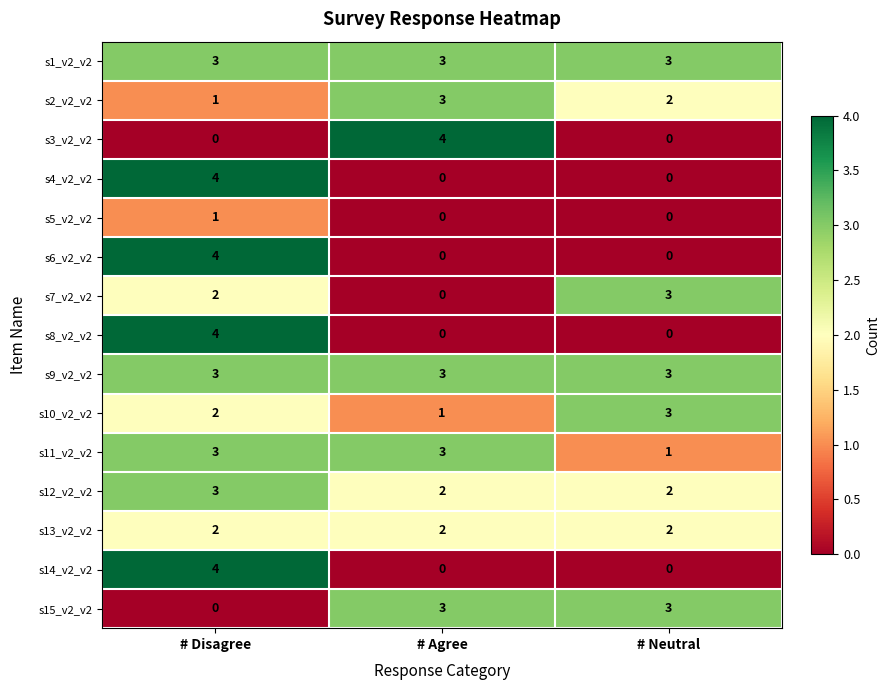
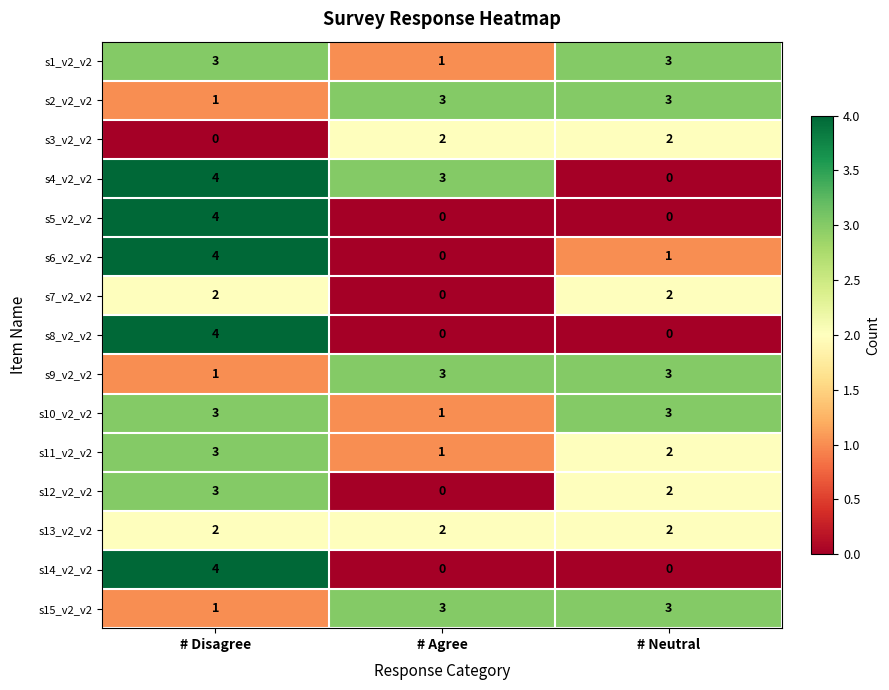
  {
    "s1_v2_v2": {
      "# Disagree": 3,
-     "# Agree": 3,
+     "# Agree": 1,
      "# Neutral": 3
    },
    "s2_v2_v2": {
      "# Disagree": 1,
      "# Agree": 3,
-     "# Neutral": 2
+     "# Neutral": 3
    },
    "s3_v2_v2": {
      "# Disagree": 0,
-     "# Agree": 4,
-     "# Neutral": 0
+     "# Agree": 2,
+     "# Neutral": 2
    },
    "s4_v2_v2": {
      "# Disagree": 4,
-     "# Agree": 0,
+     "# Agree": 3,
      "# Neutral": 0
    },
    "s5_v2_v2": {
-     "# Disagree": 1,
+     "# Disagree": 4,
      "# Agree": 0,
      "# Neutral": 0
    },
    "s6_v2_v2": {
      "# Disagree": 4,
      "# Agree": 0,
-     "# Neutral": 0
+     "# Neutral": 1
    },
    "s7_v2_v2": {
      "# Disagree": 2,
      "# Agree": 0,
-     "# Neutral": 3
+     "# Neutral": 2
    },
    "s8_v2_v2": {
      "# Disagree": 4,
      "# Agree": 0,
      "# Neutral": 0
    },
    "s9_v2_v2": {
-     "# Disagree": 3,
+     "# Disagree": 1,
      "# Agree": 3,
      "# Neutral": 3
    },
    "s10_v2_v2": {
-     "# Disagree": 2,
+     "# Disagree": 3,
      "# Agree": 1,
      "# Neutral": 3
    },
    "s11_v2_v2": {
      "# Disagree": 3,
-     "# Agree": 3,
-     "# Neutral": 1
+     "# Agree": 1,
+     "# Neutral": 2
    },
    "s12_v2_v2": {
      "# Disagree": 3,
-     "# Agree": 2,
+     "# Agree": 0,
      "# Neutral": 2
    },
    "s13_v2_v2": {
      "# Disagree": 2,
      "# Agree": 2,
      "# Neutral": 2
    },
    "s14_v2_v2": {
      "# Disagree": 4,
      "# Agree": 0,
      "# Neutral": 0
    },
    "s15_v2_v2": {
-     "# Disagree": 0,
+     "# Disagree": 1,
      "# Agree": 3,
      "# Neutral": 3
    }
  }
